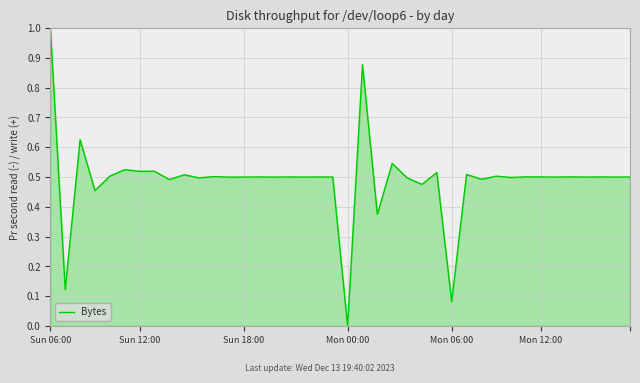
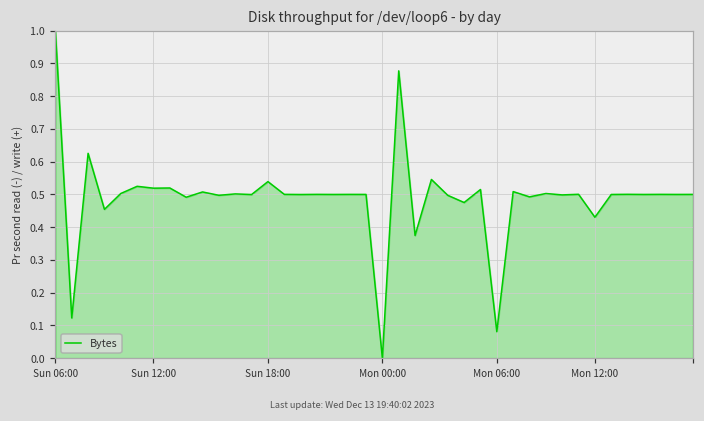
  {
    "Sun 06:00": 1.00,
    "Sun 12:00": 0.52,
-   "Sun 18:00": 0.50,
+   "Sun 18:00": 0.54,
    "Mon 00:00": 0.00,
    "Mon 06:00": 0.08,
-   "Mon 12:00": 0.50
+   "Mon 12:00": 0.43
  }
